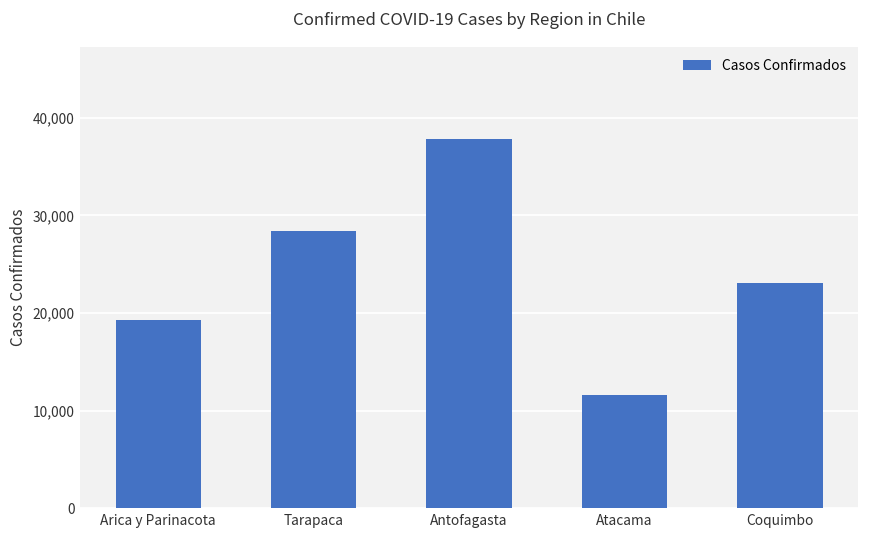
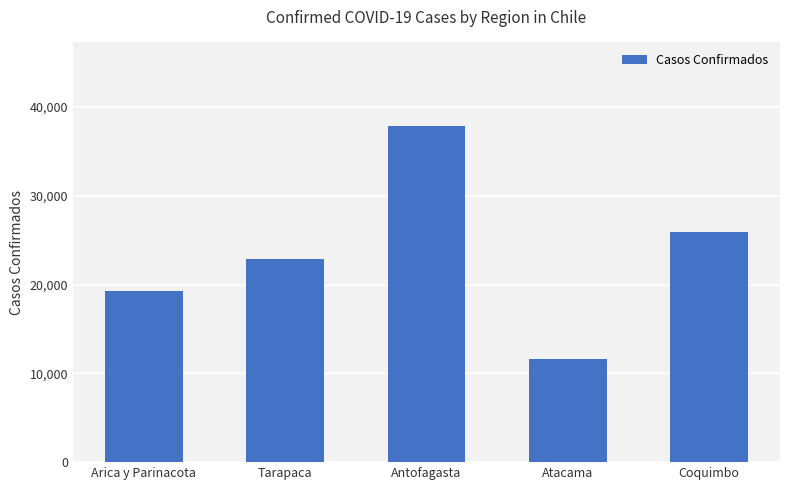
  {
    "Arica y Parinacota": "19,000",
-   "Tarapaca": "28,000",
+   "Tarapaca": "23,000",
    "Antofagasta": "38,000",
    "Atacama": "12,000",
-   "Coquimbo": "23,000"
+   "Coquimbo": "26,000"
  }
